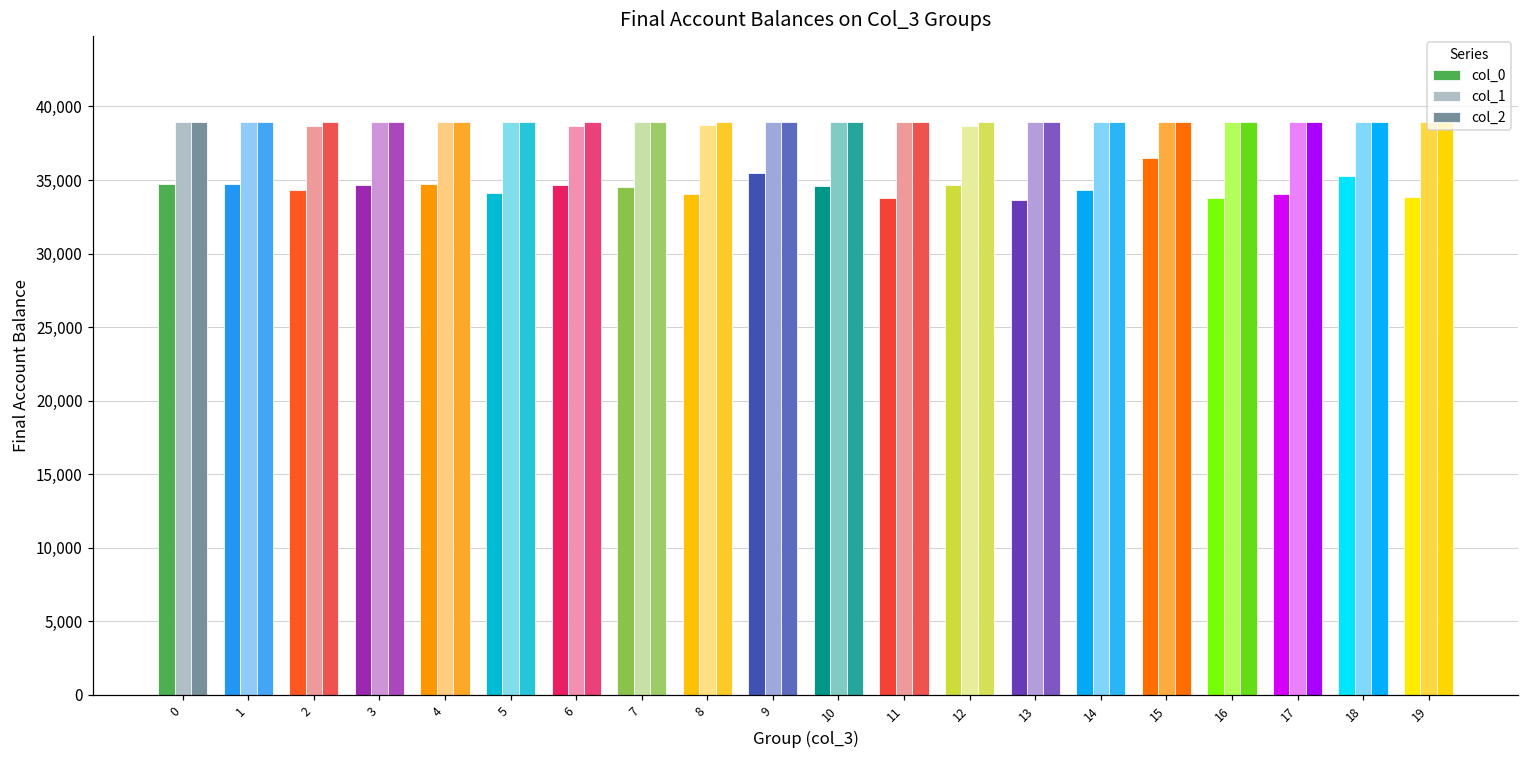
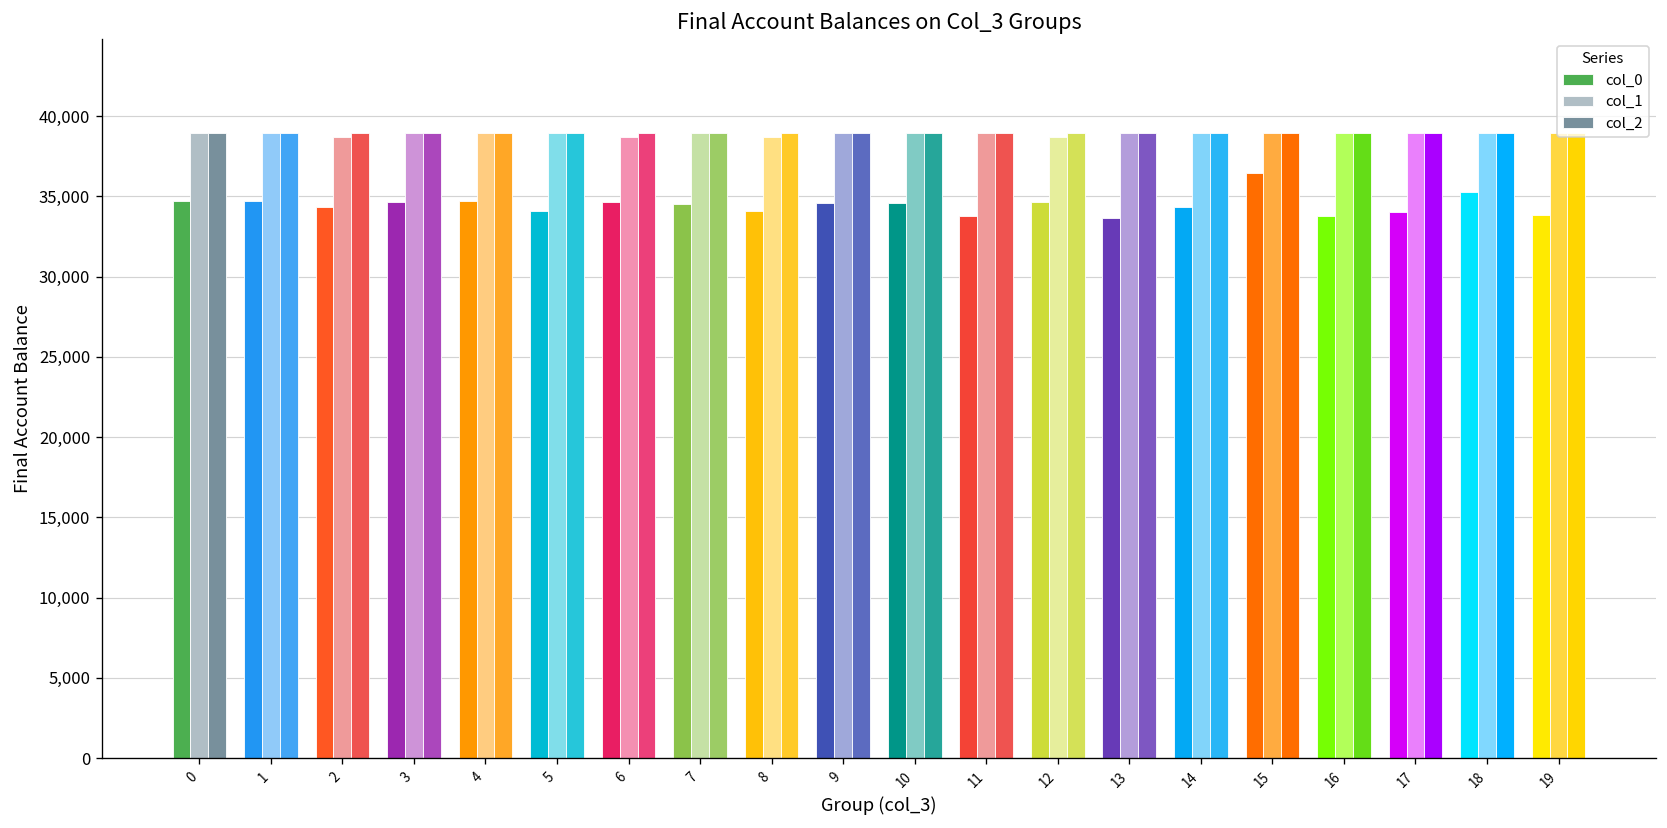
  {
    "col_0": {
      "0": "34,700",
      "1": "34,700",
      "2": "34,400",
      "3": "34,700",
      "4": "34,700",
      "5": "34,100",
      "6": "34,600",
      "7": "34,500",
      "8": "34,100",
-     "9": "35,500",
+     "9": "34,600",
      "10": "34,600",
      "11": "33,800",
      "12": "34,600",
      "13": "33,700",
      "14": "34,300",
      "15": "36,500",
      "16": "33,800",
      "17": "34,000",
      "18": "35,300",
      "19": "33,800"
    },
    "col_1": {
      "0": "38,900",
      "1": "39,000",
      "2": "38,700",
      "3": "38,900",
      "4": "38,900",
      "5": "38,900",
      "6": "38,700",
      "7": "38,900",
      "8": "38,700",
      "9": "39,000",
      "10": "38,900",
      "11": "39,000",
      "12": "38,700",
      "13": "39,000",
      "14": "38,900",
      "15": "38,900",
      "16": "38,900",
      "17": "38,900",
      "18": "39,000"
    },
    "col_2": {
      "0": "38,900",
      "1": "39,000",
      "2": "39,000",
      "3": "39,000",
      "4": "39,000",
      "5": "39,000",
      "6": "39,000",
      "7": "39,000",
      "8": "39,000",
      "9": "39,000",
      "10": "39,000",
      "11": "39,000",
      "12": "39,000",
      "13": "39,000",
      "14": "39,000",
      "15": "39,000",
      "16": "39,000",
      "17": "39,000",
      "18": "39,000"
    }
  }
